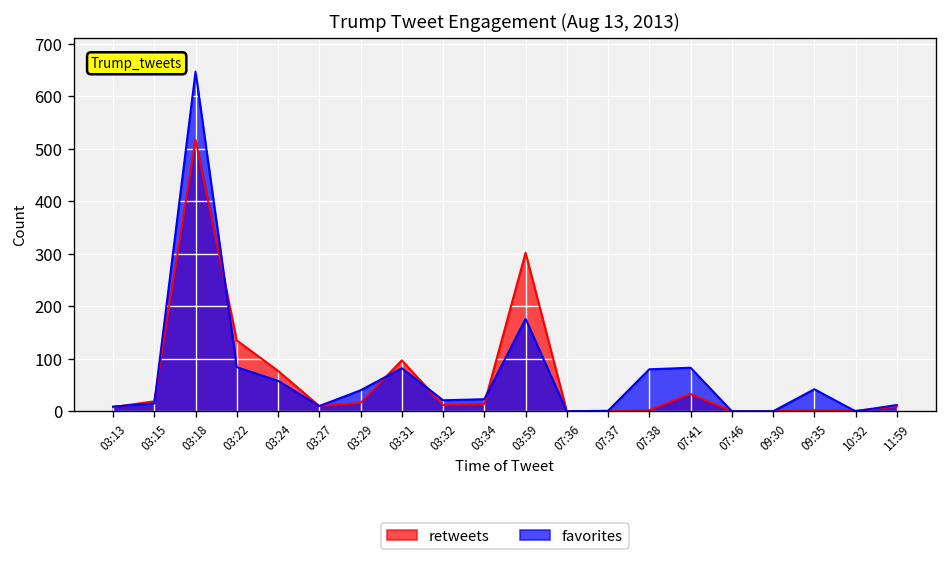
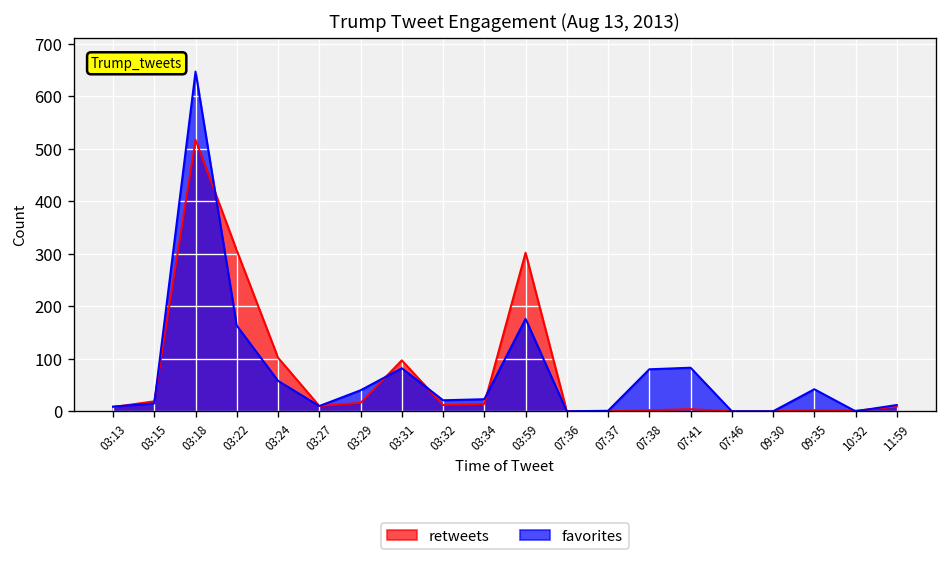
  {
    "retweets": {
      "03:18": 520,
-     "03:22": 140,
-     "03:24": 80,
+     "03:22": 310,
+     "03:24": 100,
      "03:29": 20,
      "03:31": 100,
      "03:32": 10,
      "03:34": 10,
      "03:59": 300,
      "07:38": 0,
-     "07:41": 30,
+     "07:41": 0,
      "09:35": 0
    },
    "favorites": {
      "03:18": 650,
-     "03:22": 80,
+     "03:22": 160,
      "03:24": 60,
      "03:29": 40,
      "03:31": 80,
      "03:32": 20,
      "03:34": 20,
      "03:59": 180,
      "07:38": 80,
      "07:41": 80,
      "09:35": 40
    }
  }
